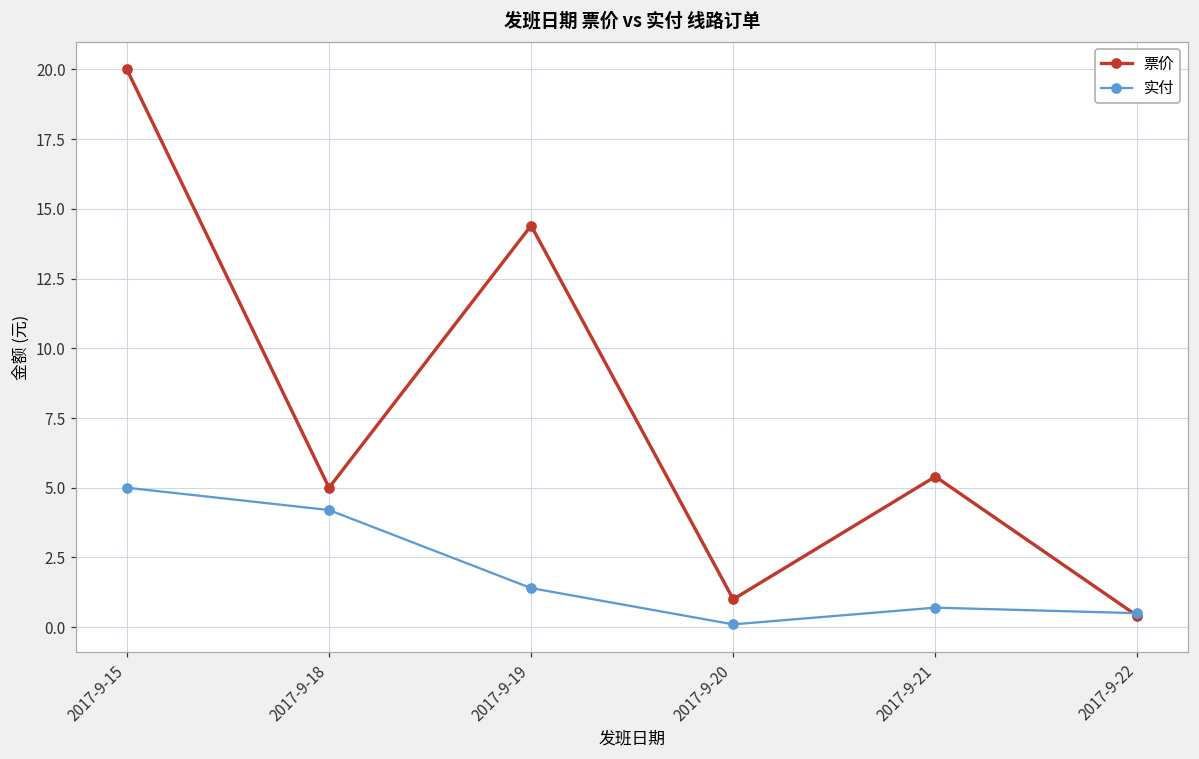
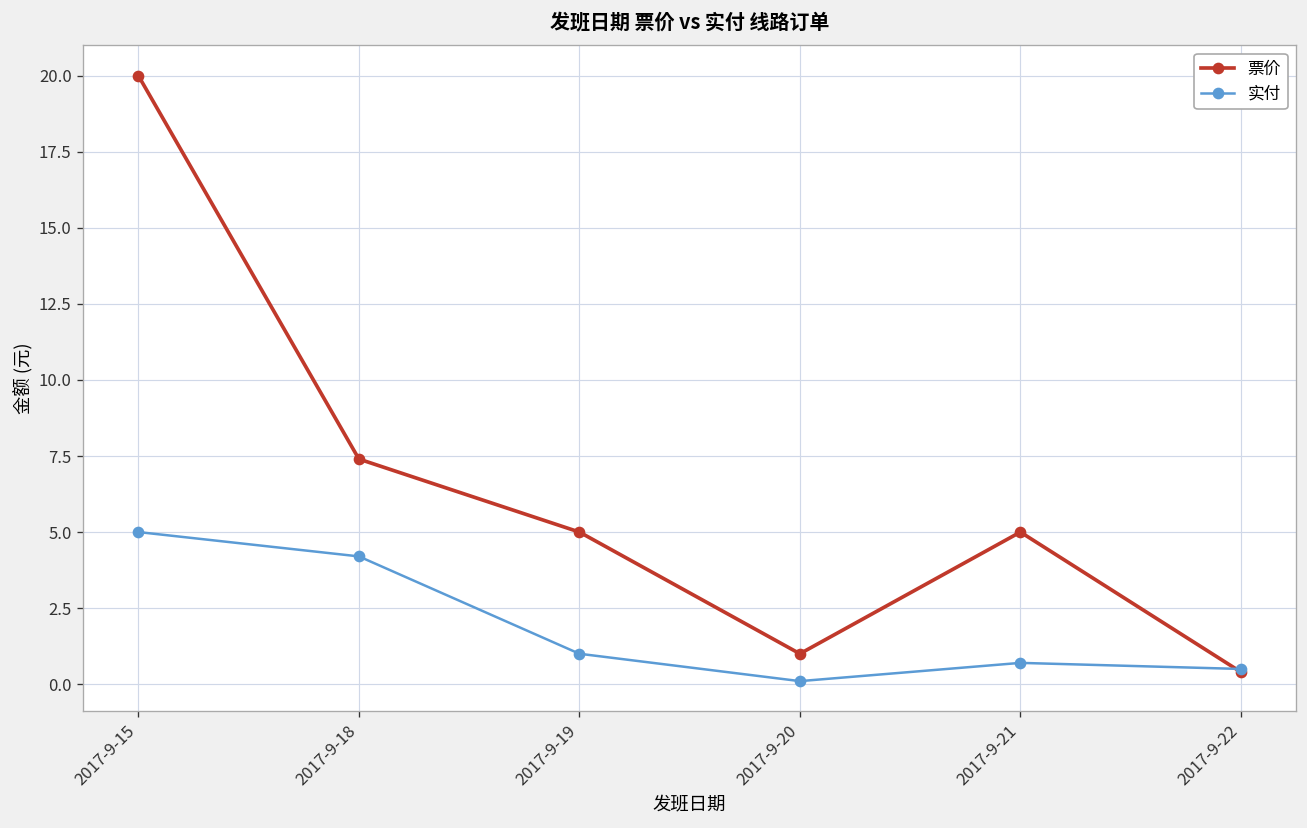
  {
    "票价": {
      "2017-9-15": 20.0,
-     "2017-9-18": 5.0,
-     "2017-9-19": 14.4,
+     "2017-9-18": 7.4,
+     "2017-9-19": 5.0,
      "2017-9-20": 1.0,
-     "2017-9-21": 5.4
+     "2017-9-21": 5.0
    },
    "实付": {
      "2017-9-15": 5.0,
      "2017-9-18": 4.2,
-     "2017-9-19": 1.4,
+     "2017-9-19": 1.0,
      "2017-9-20": 0.1,
      "2017-9-21": 0.7
    }
  }
